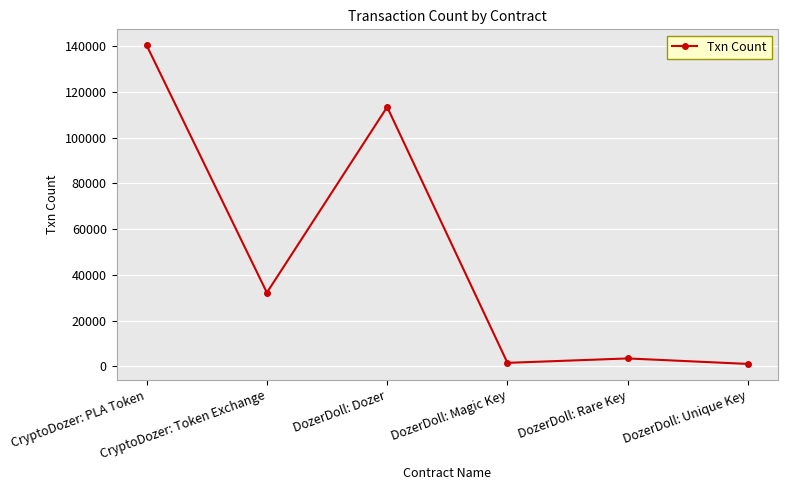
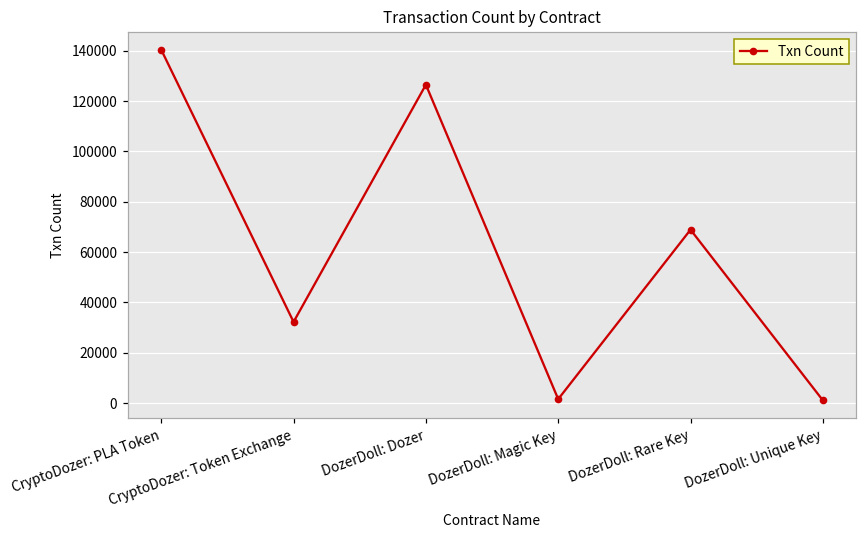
  {
    "CryptoDozer: PLA Token": 140000,
    "CryptoDozer: Token Exchange": 32000,
-   "DozerDoll: Dozer": 113000,
+   "DozerDoll: Dozer": 127000,
    "DozerDoll: Magic Key": 2000,
-   "DozerDoll: Rare Key": 4000,
+   "DozerDoll: Rare Key": 69000,
    "DozerDoll: Unique Key": 1000
  }
